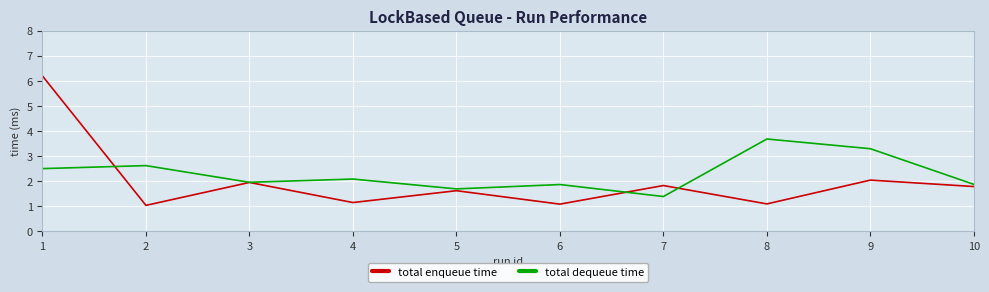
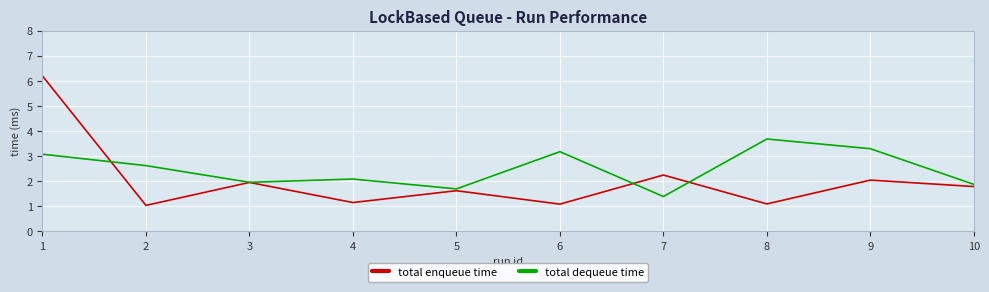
  {
    "total enqueue time": {
      "1": 6.2,
      "2": 1.0,
      "4": 1.1,
      "6": 1.1,
-     "7": 1.8,
+     "7": 2.2,
      "8": 1.1,
      "9": 2.0
    },
    "total dequeue time": {
-     "1": 2.5,
+     "1": 3.1,
      "2": 2.6,
      "4": 2.1,
-     "6": 1.9,
+     "6": 3.2,
      "7": 1.4,
      "8": 3.7,
      "9": 3.3
    }
  }
